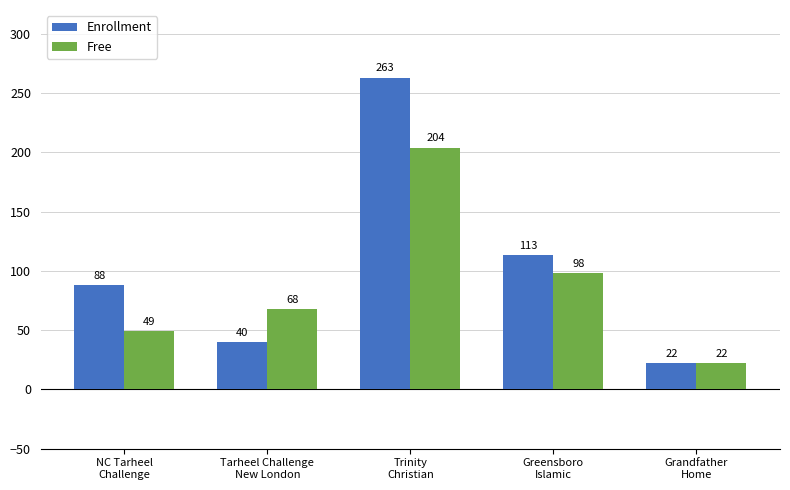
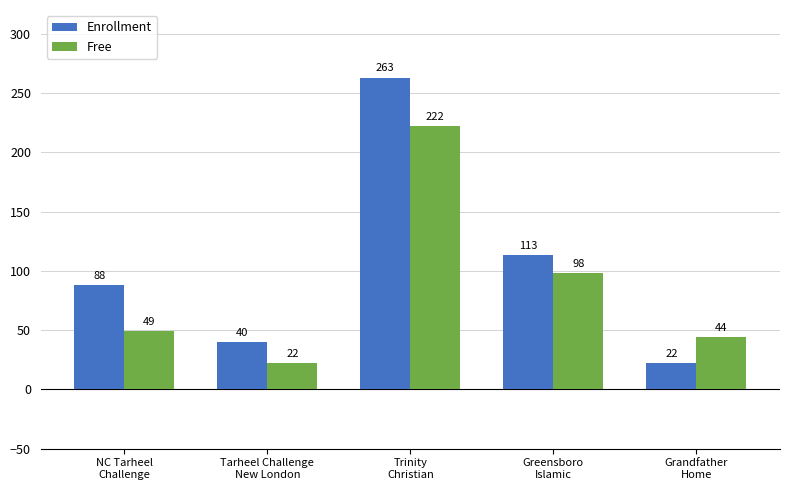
  {
    "Enrollment": {
      "NC Tarheel Challenge": 88,
      "Tarheel Challenge New London": 40,
      "Trinity Christian": 263,
      "Greensboro Islamic": 113,
      "Grandfather Home": 22
    },
    "Free": {
      "NC Tarheel Challenge": 49,
-     "Tarheel Challenge New London": 68,
-     "Trinity Christian": 204,
+     "Tarheel Challenge New London": 22,
+     "Trinity Christian": 222,
      "Greensboro Islamic": 98,
-     "Grandfather Home": 22
+     "Grandfather Home": 44
    }
  }
